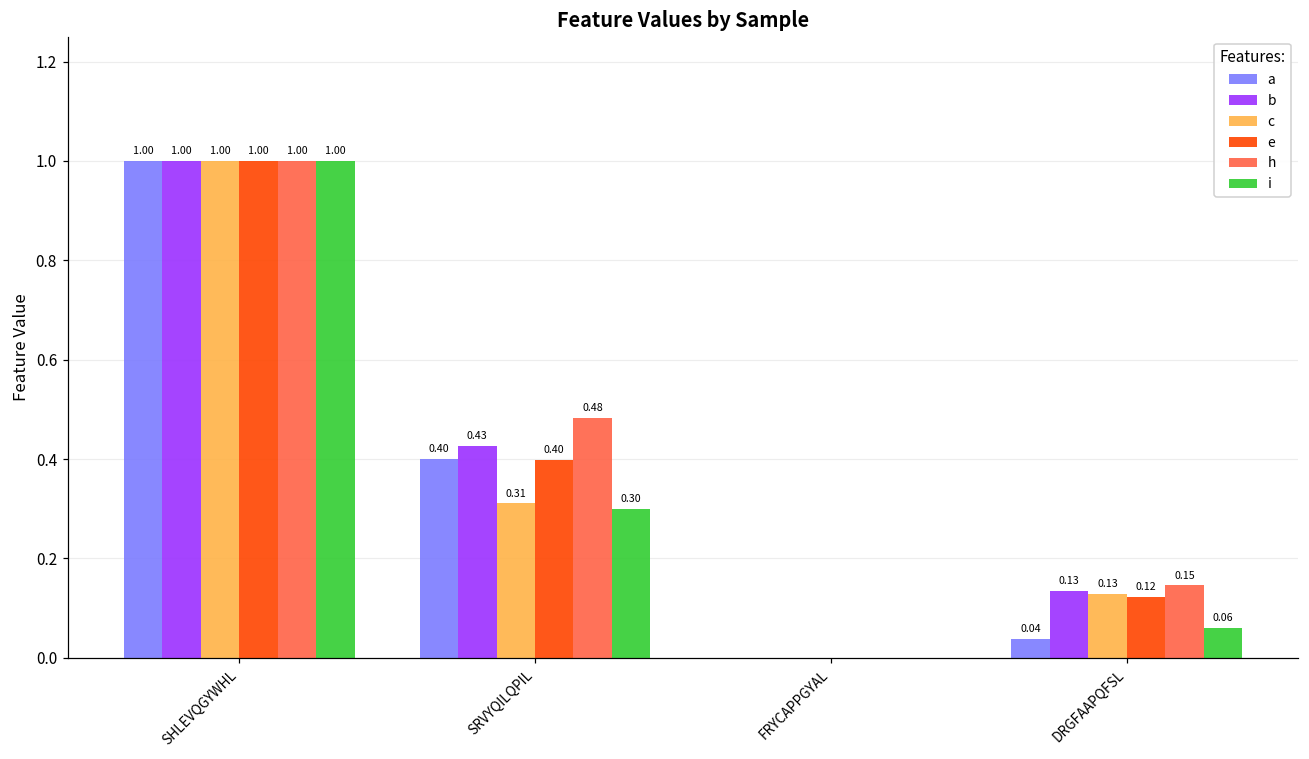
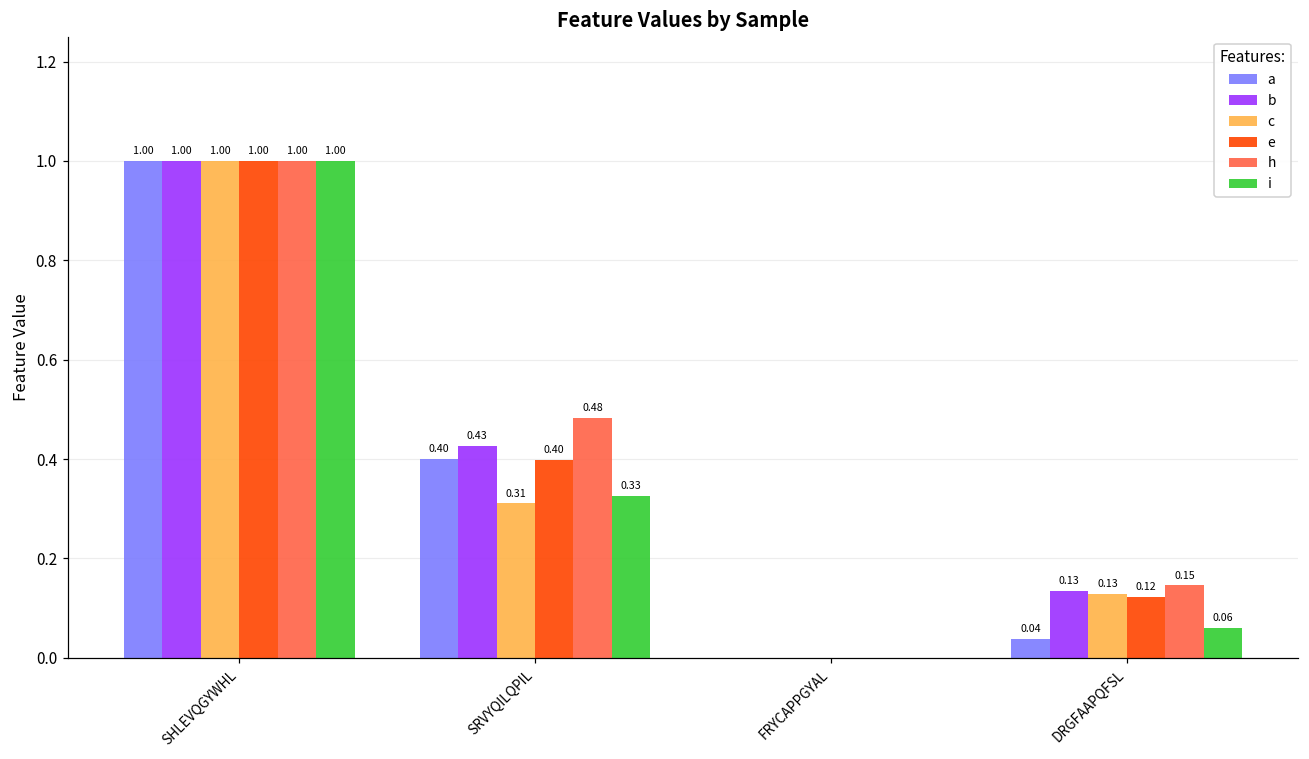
  {
    "a": {
      "SHLEVQGYWHL": 1.00,
      "SRVYQILQPIL": 0.40,
      "DRGFAAPQFSL": 0.04
    },
    "b": {
      "SHLEVQGYWHL": 1.00,
      "SRVYQILQPIL": 0.43,
      "DRGFAAPQFSL": 0.13
    },
    "c": {
      "SHLEVQGYWHL": 1.00,
      "SRVYQILQPIL": 0.31,
      "DRGFAAPQFSL": 0.13
    },
    "e": {
      "SHLEVQGYWHL": 1.00,
      "SRVYQILQPIL": 0.40,
      "DRGFAAPQFSL": 0.12
    },
    "h": {
      "SHLEVQGYWHL": 1.00,
      "SRVYQILQPIL": 0.48,
      "DRGFAAPQFSL": 0.15
    },
    "i": {
      "SHLEVQGYWHL": 1.00,
-     "SRVYQILQPIL": 0.30,
+     "SRVYQILQPIL": 0.33,
      "DRGFAAPQFSL": 0.06
    }
  }
